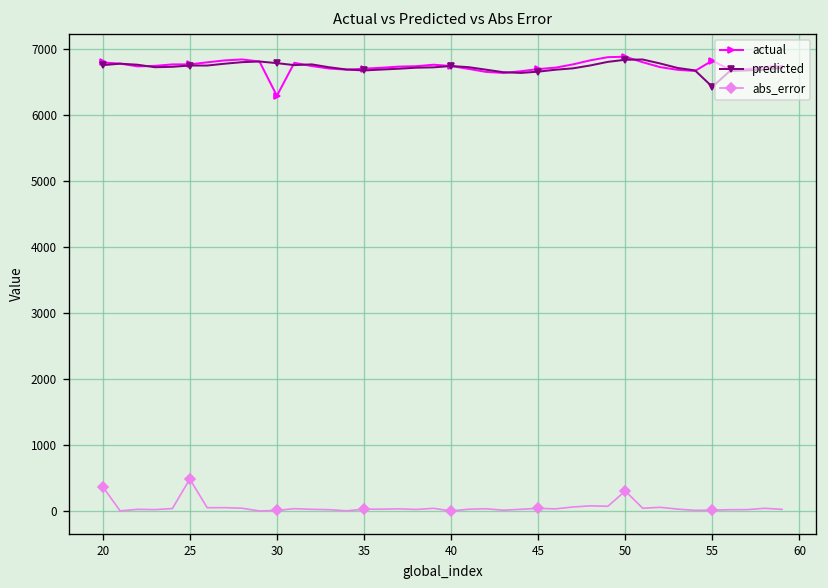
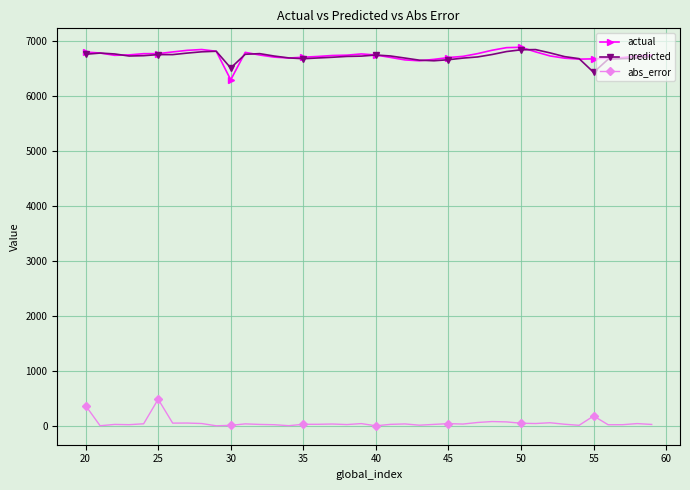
  {
    "actual": {
      "30": 6300,
-     "55": 6800
+     "55": 6700
    },
    "predicted": {
-     "30": 6800,
+     "30": 6500,
      "55": 6400
    },
    "abs_error": {
      "20": 400,
      "25": 500,
      "30": 0,
      "35": 0,
      "40": 0,
      "45": 0,
-     "50": 300,
-     "55": 0
+     "50": 0,
+     "55": 200
    }
  }
